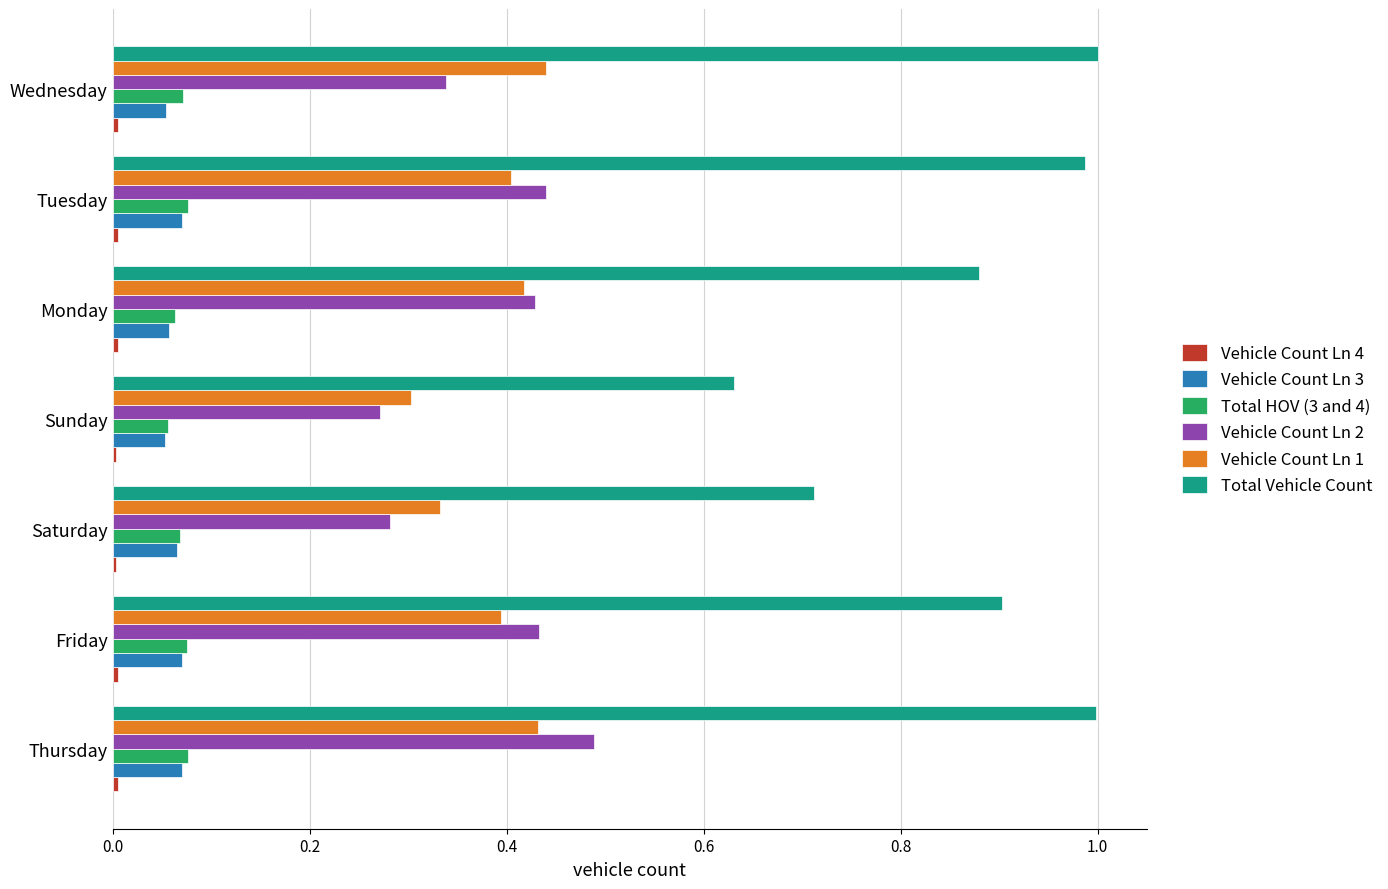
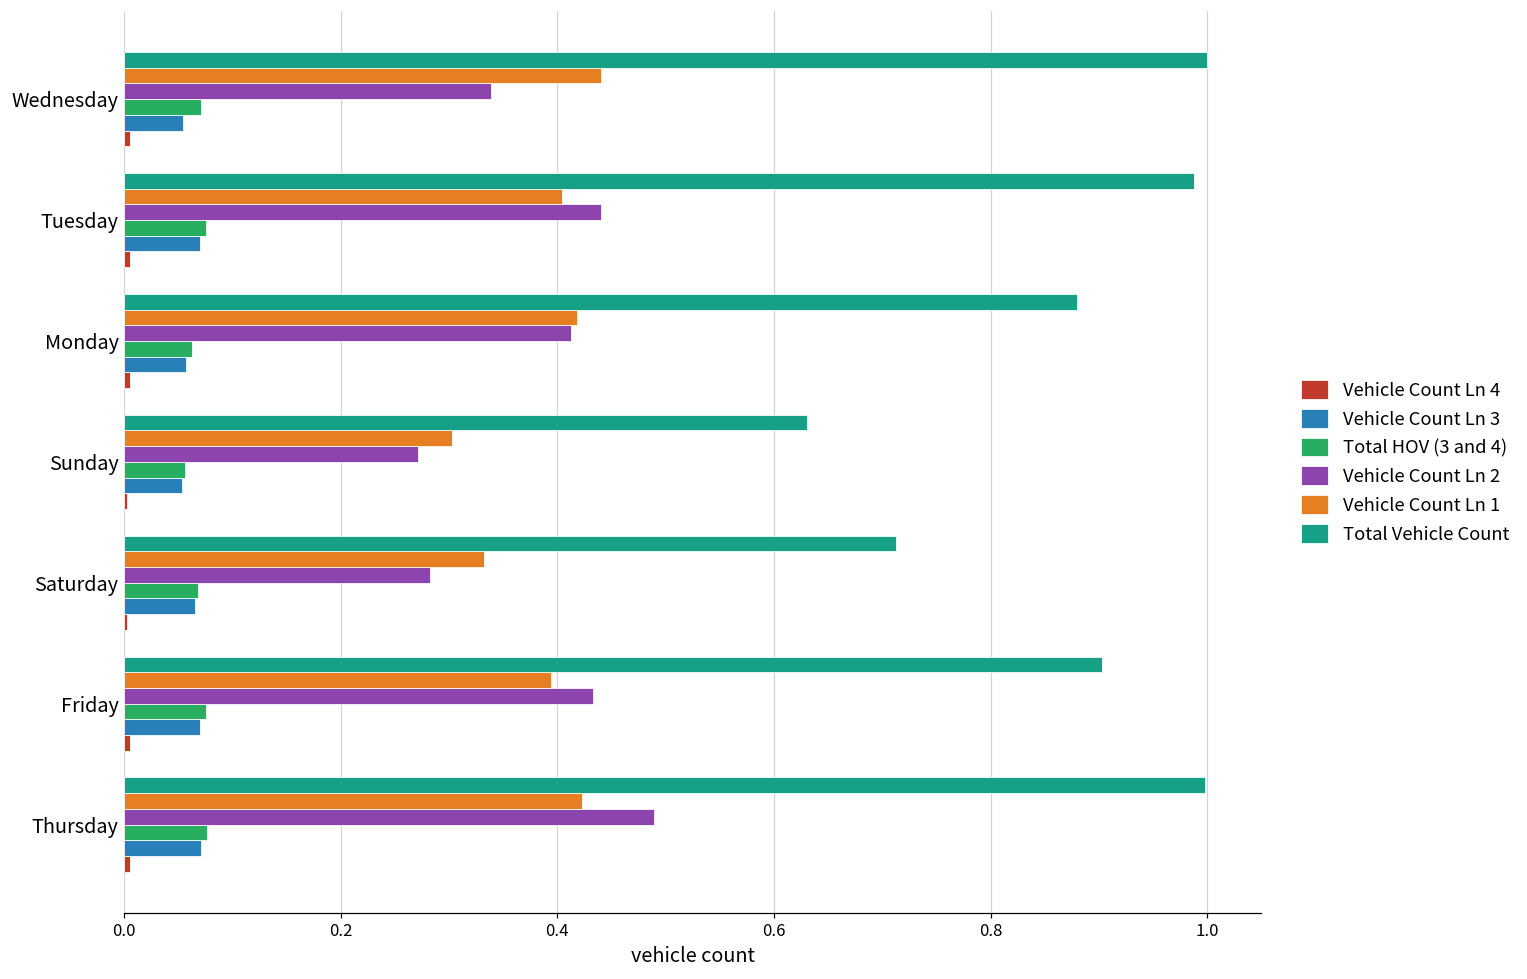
  {
    "Vehicle Count Ln 4": {
      "Wednesday": 0.01,
      "Tuesday": 0.01,
      "Monday": 0.01,
      "Sunday": 0.00,
      "Saturday": 0.00,
      "Friday": 0.01,
      "Thursday": 0.01
    },
    "Vehicle Count Ln 3": {
      "Wednesday": 0.05,
      "Tuesday": 0.07,
      "Monday": 0.06,
      "Sunday": 0.05,
      "Saturday": 0.07,
      "Friday": 0.07,
      "Thursday": 0.07
    },
    "Vehicle Count Ln 2": {
      "Wednesday": 0.34,
      "Tuesday": 0.44,
-     "Monday": 0.43,
+     "Monday": 0.41,
      "Sunday": 0.27,
      "Saturday": 0.28,
      "Friday": 0.43,
      "Thursday": 0.49
    },
    "Vehicle Count Ln 1": {
      "Wednesday": 0.44,
      "Tuesday": 0.40,
      "Monday": 0.42,
      "Sunday": 0.30,
      "Saturday": 0.33,
      "Friday": 0.39,
-     "Thursday": 0.43
+     "Thursday": 0.42
    }
  }
